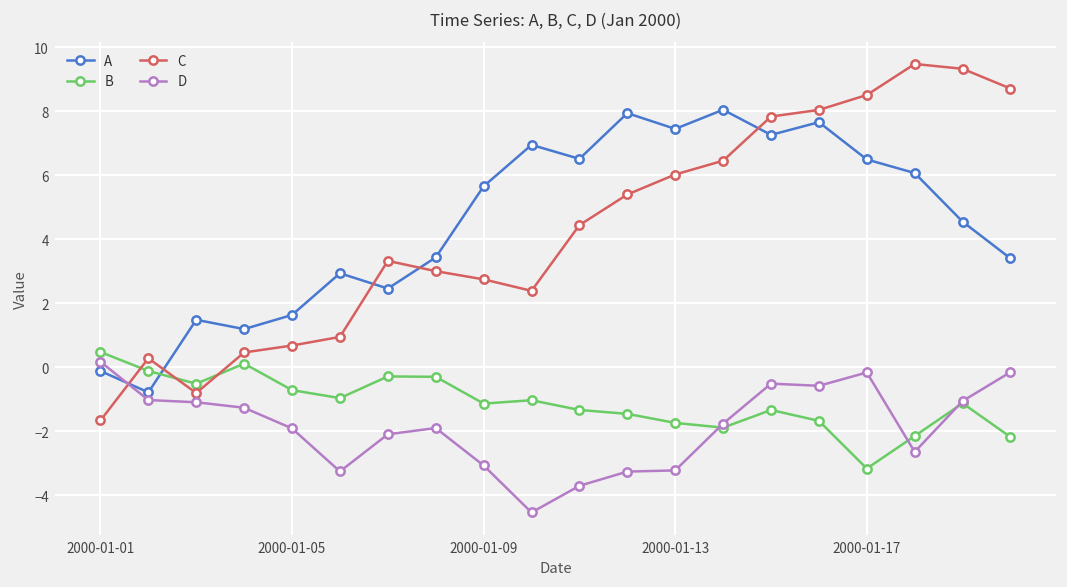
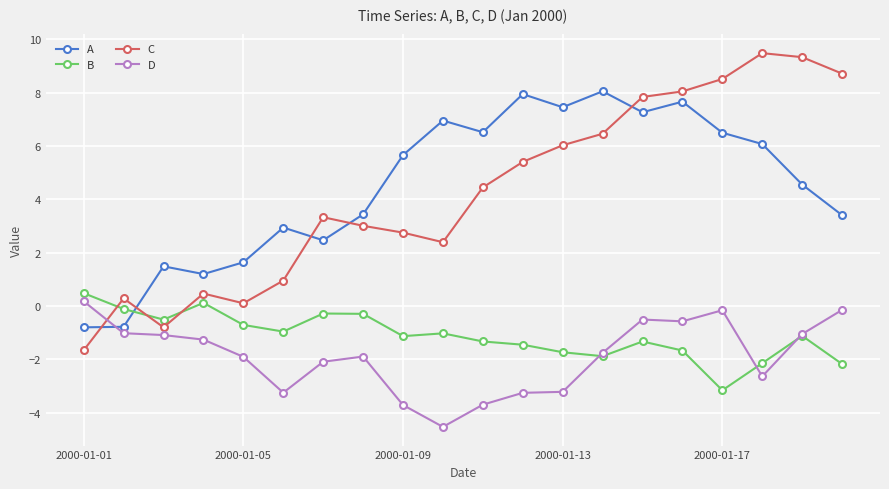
  {
    "A": {
-     "2000-01-01": -0.1,
+     "2000-01-01": -0.8,
      "2000-01-05": 1.6,
      "2000-01-09": 5.7,
      "2000-01-13": 7.4,
      "2000-01-17": 6.5
    },
    "B": {
      "2000-01-01": 0.5,
      "2000-01-05": -0.7,
      "2000-01-09": -1.1,
      "2000-01-13": -1.7,
      "2000-01-17": -3.2
    },
    "C": {
      "2000-01-01": -1.7,
-     "2000-01-05": 0.7,
+     "2000-01-05": 0.1,
      "2000-01-09": 2.7,
      "2000-01-13": 6.0,
      "2000-01-17": 8.5
    },
    "D": {
      "2000-01-01": 0.2,
      "2000-01-05": -1.9,
-     "2000-01-09": -3.1,
+     "2000-01-09": -3.7,
      "2000-01-13": -3.2,
      "2000-01-17": -0.2
    }
  }
